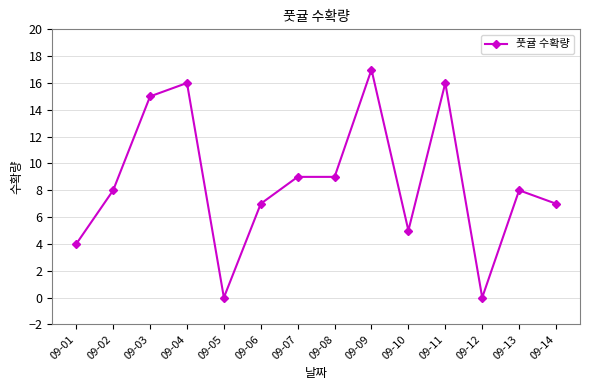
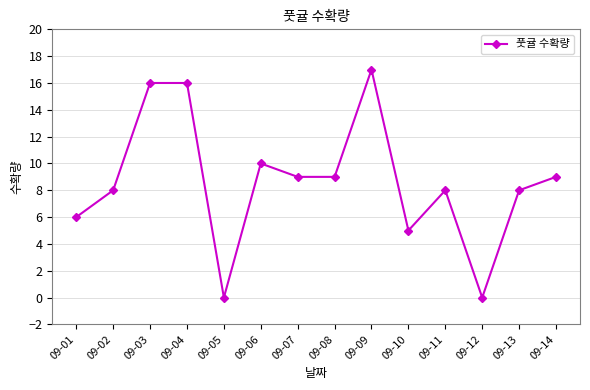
  {
-   "09-01": 4,
+   "09-01": 6,
    "09-02": 8,
-   "09-03": 15,
+   "09-03": 16,
    "09-04": 16,
    "09-05": 0,
-   "09-06": 7,
+   "09-06": 10,
    "09-07": 9,
    "09-08": 9,
    "09-09": 17,
    "09-10": 5,
-   "09-11": 16,
+   "09-11": 8,
    "09-12": 0,
    "09-13": 8,
-   "09-14": 7
+   "09-14": 9
  }
